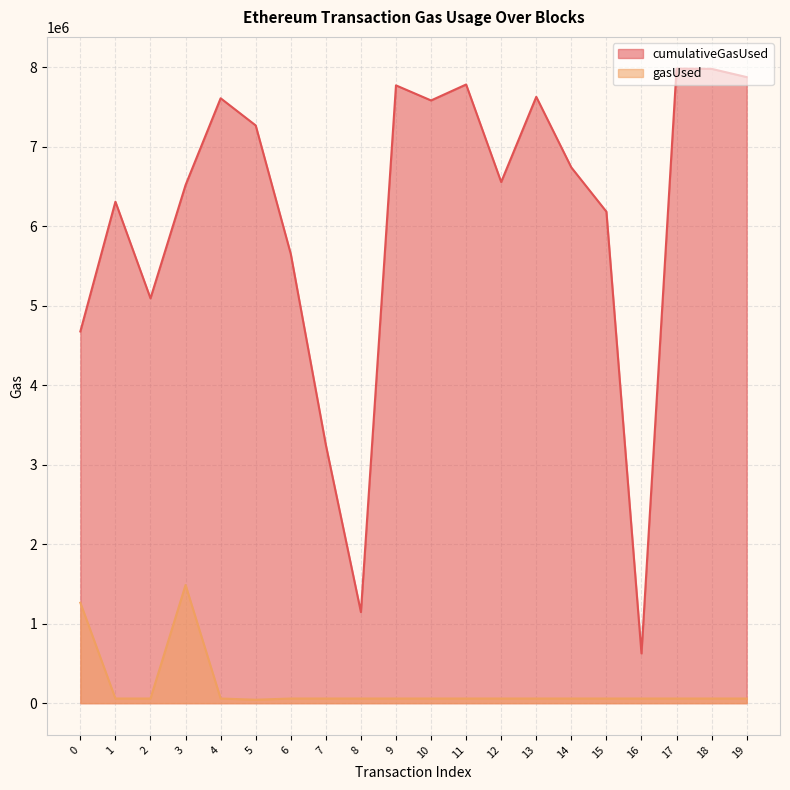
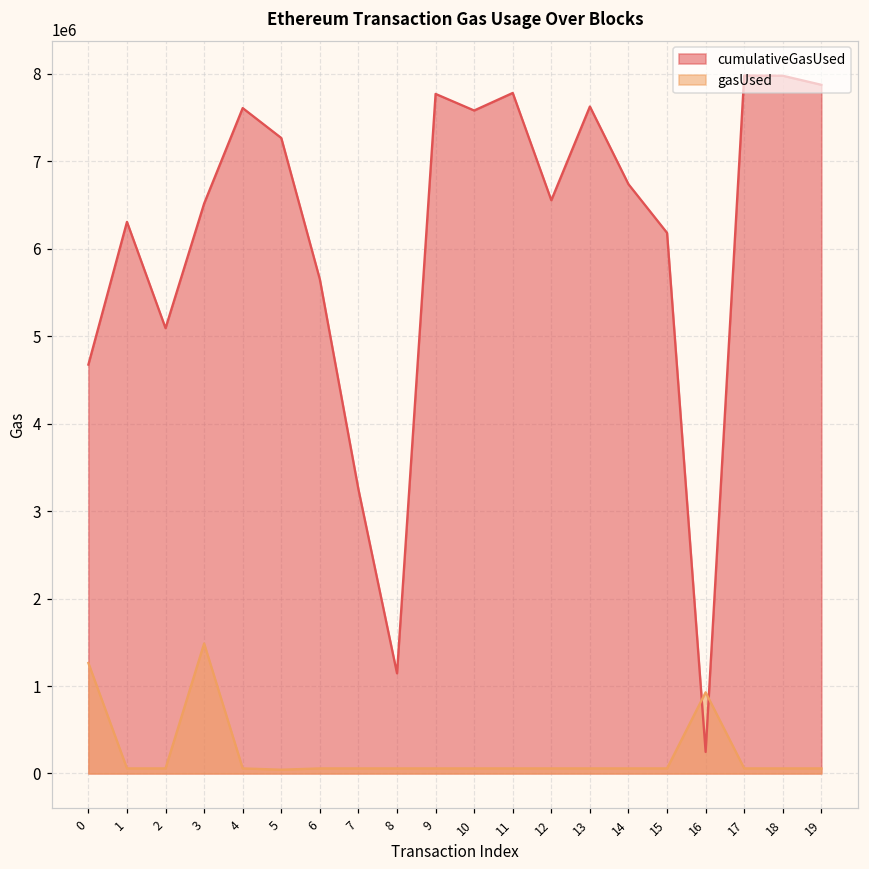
  {
    "cumulativeGasUsed": {
      "0": 4700000,
      "1": 6300000,
      "2": 5100000,
      "3": 6500000,
      "4": 7600000,
      "5": 7300000,
      "6": 5700000,
      "7": 3200000,
      "8": 1100000,
      "9": 7800000,
      "10": 7600000,
      "11": 7800000,
      "12": 6600000,
      "13": 7600000,
      "14": 6700000,
      "15": 6200000,
-     "16": 600000
+     "16": 200000
    },
    "gasUsed": {
      "0": 1300000,
      "1": 100000,
      "2": 100000,
      "3": 1500000,
      "4": 100000,
      "5": 0,
      "6": 100000,
      "7": 100000,
      "8": 100000,
      "9": 100000,
      "10": 100000,
      "11": 100000,
      "12": 100000,
      "13": 100000,
      "14": 100000,
      "15": 100000,
-     "16": 100000,
+     "16": 900000,
      "17": 100000,
      "18": 100000,
      "19": 100000
    }
  }
